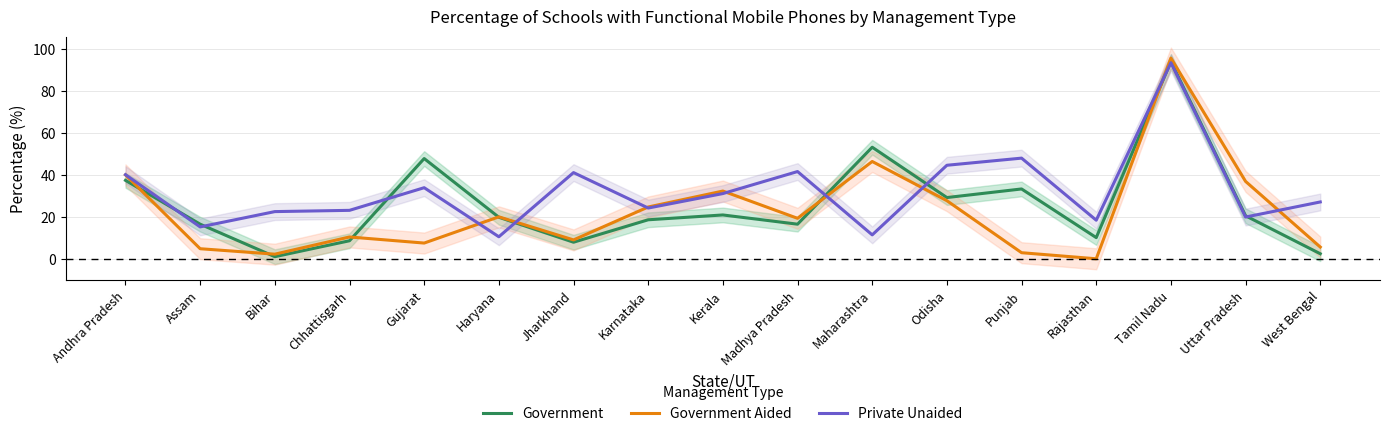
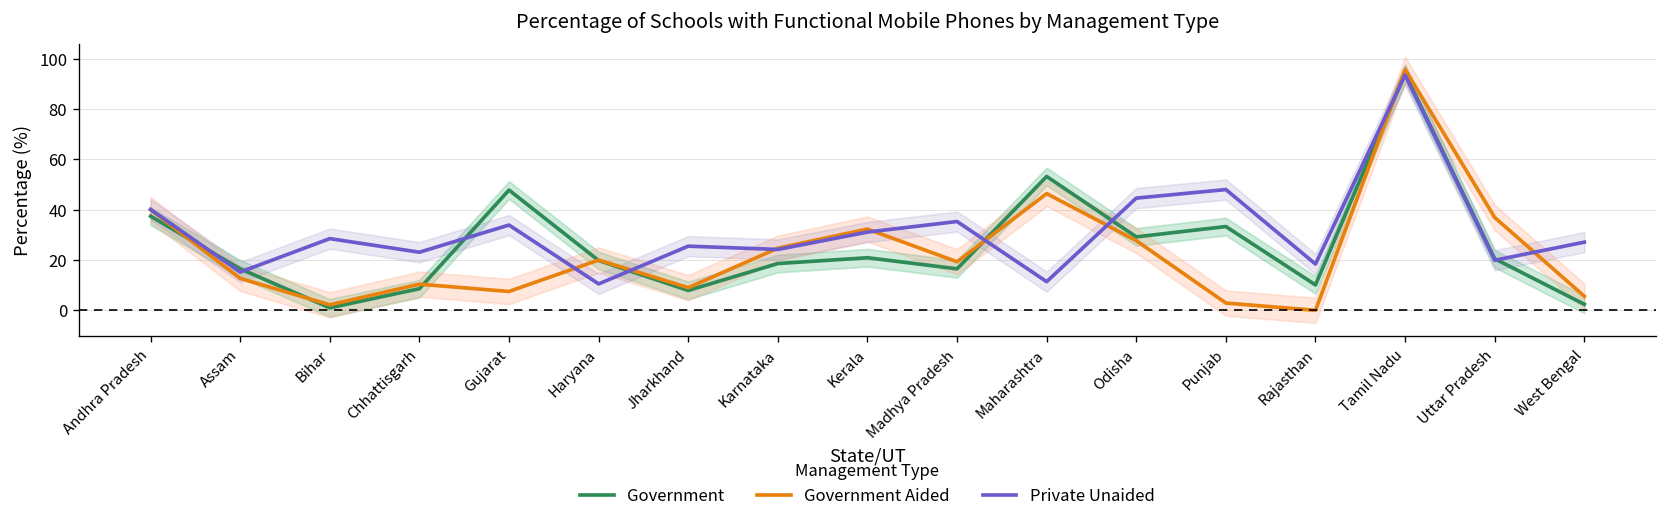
  {
    "Government Aided": {
-     "Assam": 5,
+     "Assam": 13,
      "Chhattisgarh": 10,
      "Gujarat": 8,
      "Maharashtra": 46,
      "Odisha": 28,
      "Punjab": 3,
      "Rajasthan": 0,
      "Tamil Nadu": 96,
      "Uttar Pradesh": 37
    },
    "Private Unaided": {
      "Assam": 15,
-     "Bihar": 23,
+     "Bihar": 29,
      "Chhattisgarh": 23,
      "Gujarat": 34,
      "Haryana": 11,
-     "Jharkhand": 41,
-     "Madhya Pradesh": 42,
+     "Jharkhand": 26,
+     "Madhya Pradesh": 35,
      "Maharashtra": 11,
      "Odisha": 45,
      "Punjab": 48,
      "Rajasthan": 18,
      "West Bengal": 27
    }
  }
